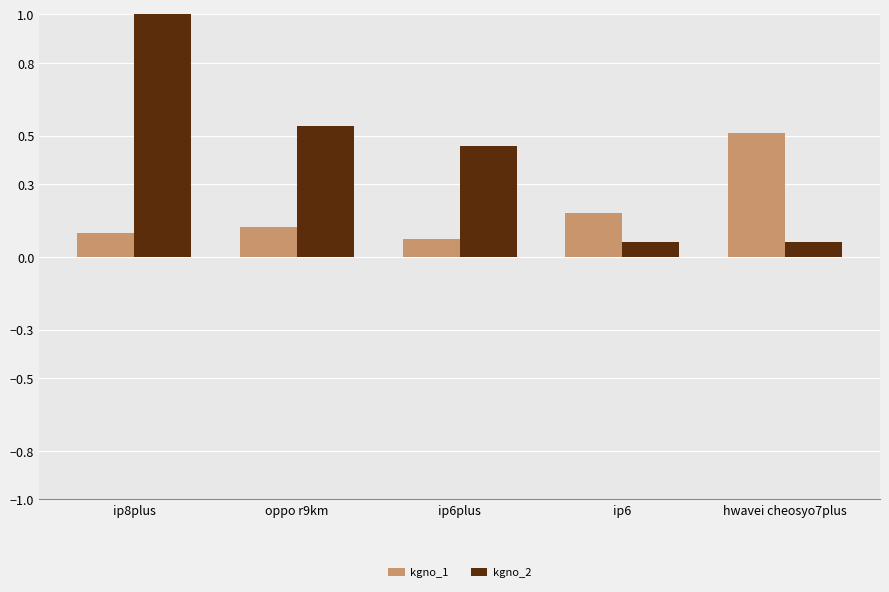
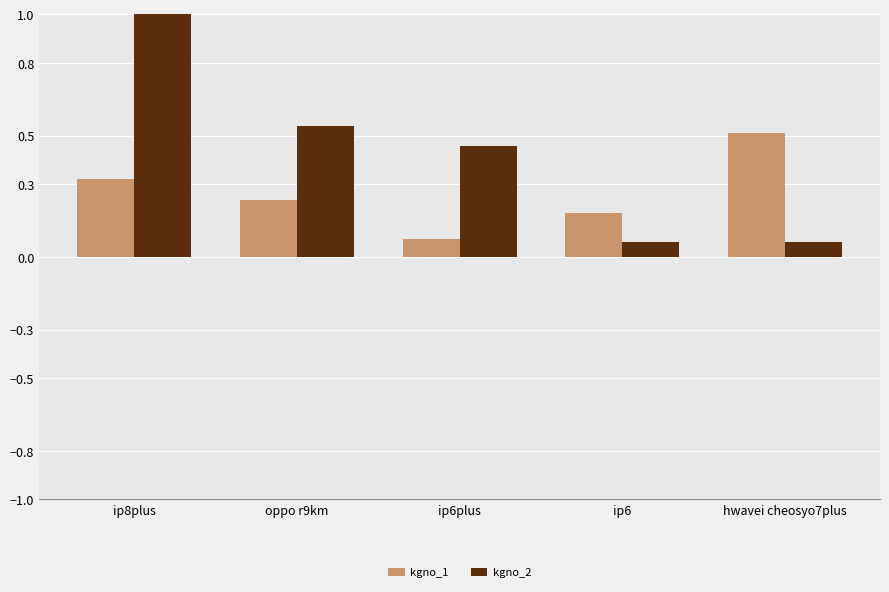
  {
    "kgno_1": {
-     "ip8plus": 0.10,
-     "oppo r9km": 0.12,
+     "ip8plus": 0.32,
+     "oppo r9km": 0.23,
      "ip6plus": 0.07,
      "ip6": 0.18,
      "hwavei cheosyo7plus": 0.51
    },
    "kgno_2": {
      "ip8plus": 1.00,
      "oppo r9km": 0.54,
      "ip6plus": 0.46,
      "ip6": 0.06,
      "hwavei cheosyo7plus": 0.06
    }
  }
